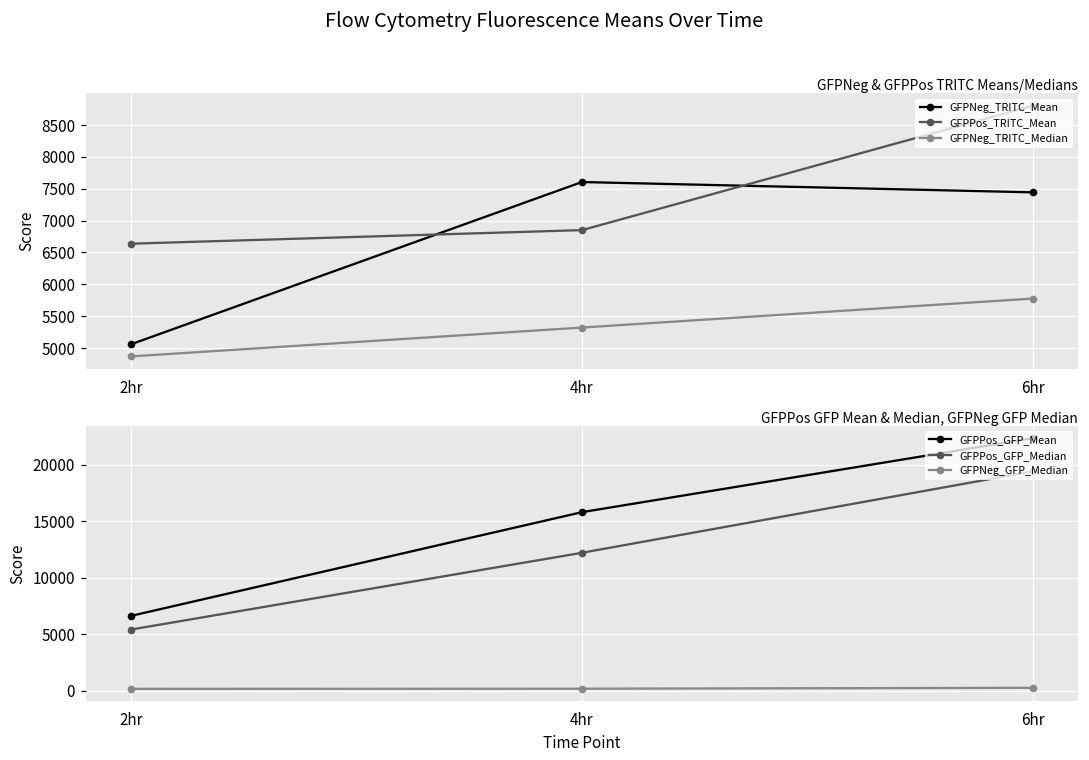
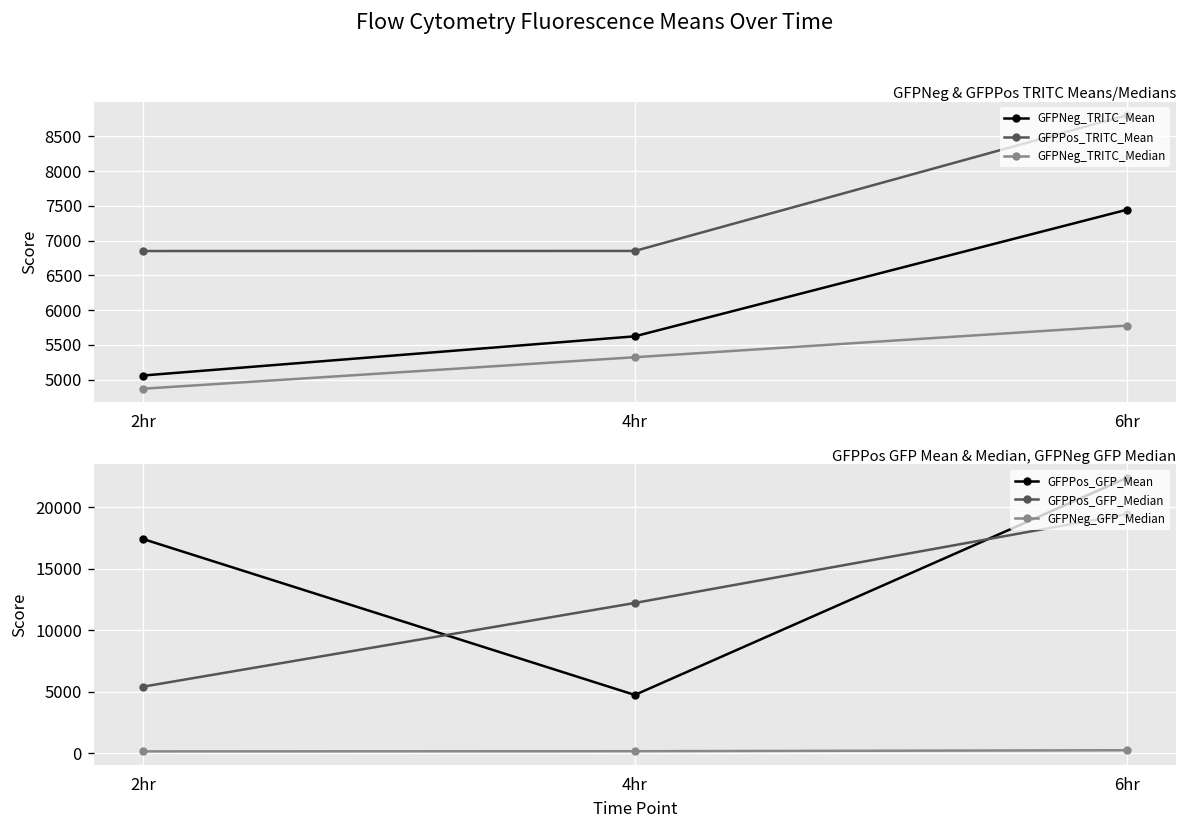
  {
    "GFPNeg & GFPPos TRITC Means/Medians": {
      "GFPNeg_TRITC_Mean": {
        "2hr": 5100,
-       "4hr": 7600,
+       "4hr": 5600,
        "6hr": 7400
      },
      "GFPPos_TRITC_Mean": {
-       "2hr": 6600,
+       "2hr": 6800,
        "4hr": 6900
      },
      "GFPNeg_TRITC_Median": {
        "2hr": 4900,
        "4hr": 5300,
        "6hr": 5800
      }
    },
    "GFPPos GFP Mean & Median, GFPNeg GFP Median": {
      "GFPPos_GFP_Mean": {
-       "2hr": 6600,
-       "4hr": 15800
+       "2hr": 17400,
+       "4hr": 4700
      },
      "GFPPos_GFP_Median": {
        "2hr": 5400,
        "4hr": 12200
      },
      "GFPNeg_GFP_Median": {
        "2hr": 200,
        "4hr": 200,
        "6hr": 200
      }
    }
  }
